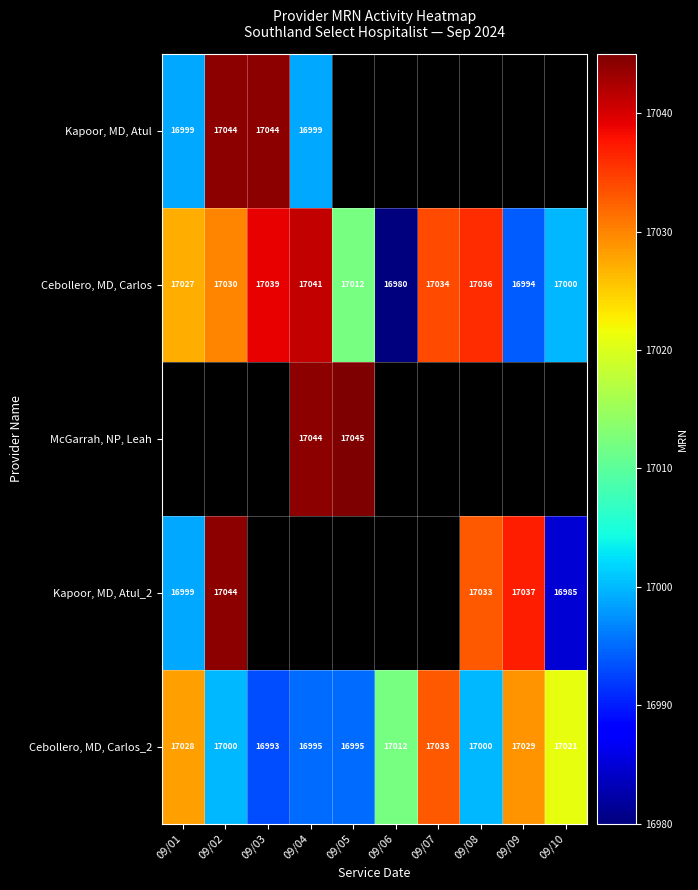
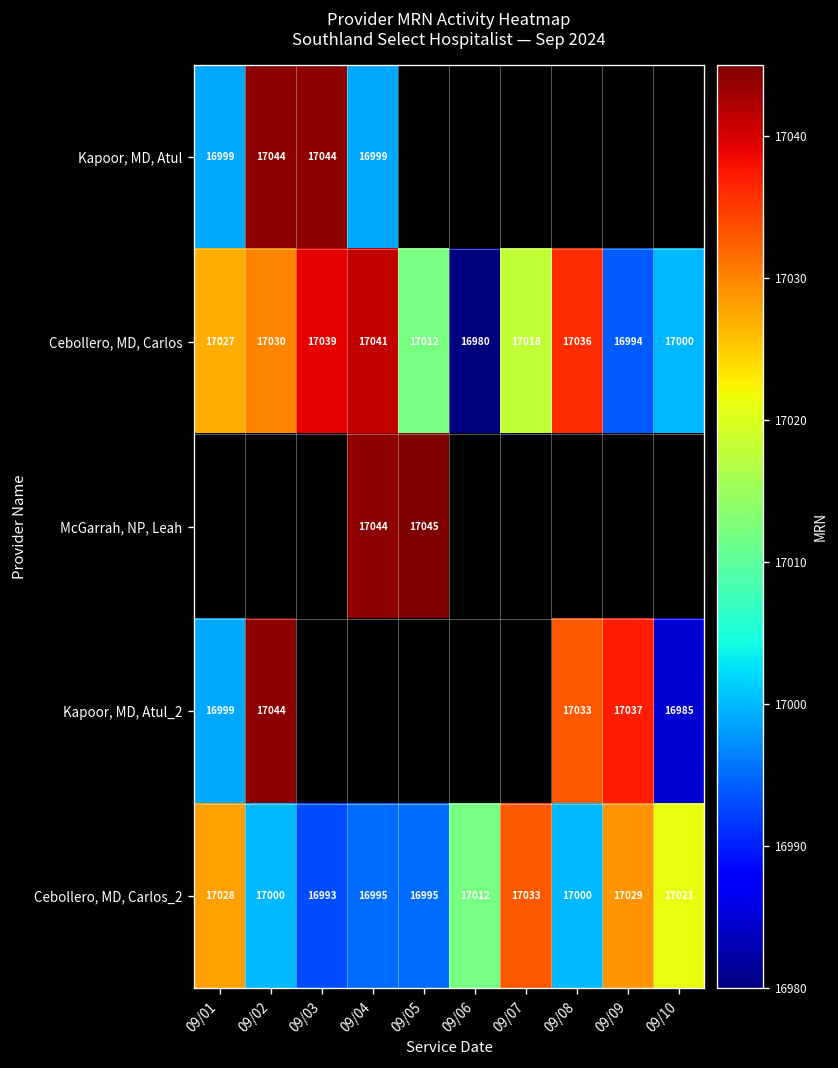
  {
    "Kapoor, MD, Atul": {
      "09/01": 16999,
      "09/02": 17044,
      "09/03": 17044,
      "09/04": 16999
    },
    "Cebollero, MD, Carlos": {
      "09/01": 17027,
      "09/02": 17030,
      "09/03": 17039,
      "09/04": 17041,
      "09/05": 17012,
      "09/06": 16980,
-     "09/07": 17034,
+     "09/07": 17018,
      "09/08": 17036,
      "09/09": 16994,
      "09/10": 17000
    },
    "McGarrah, NP, Leah": {
      "09/04": 17044,
      "09/05": 17045
    },
    "Kapoor, MD, Atul_2": {
      "09/01": 16999,
      "09/02": 17044,
      "09/08": 17033,
      "09/09": 17037,
      "09/10": 16985
    },
    "Cebollero, MD, Carlos_2": {
      "09/01": 17028,
      "09/02": 17000,
      "09/03": 16993,
      "09/04": 16995,
      "09/05": 16995,
      "09/06": 17012,
      "09/07": 17033,
      "09/08": 17000,
      "09/09": 17029,
      "09/10": 17021
    }
  }
